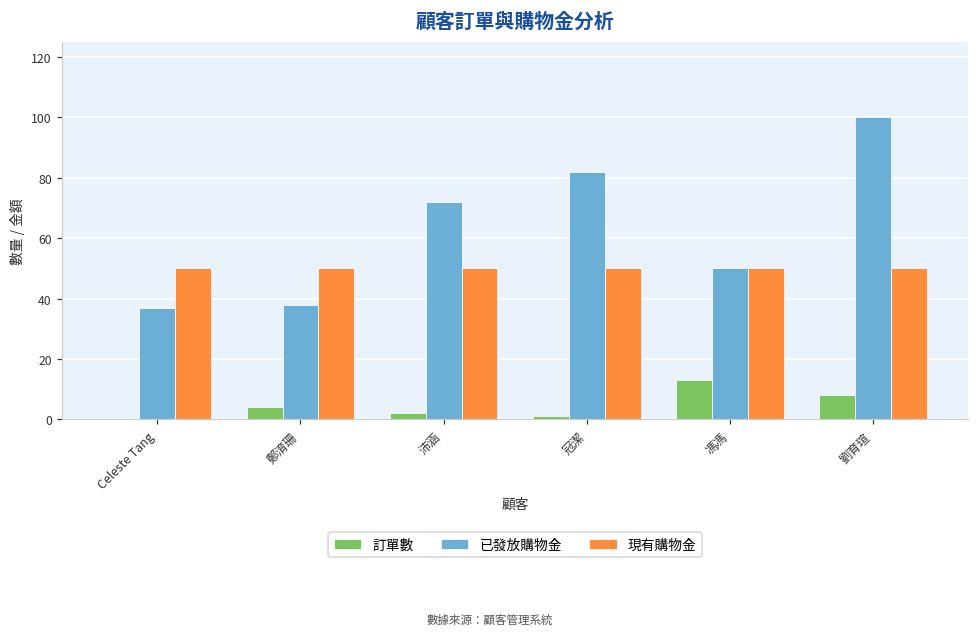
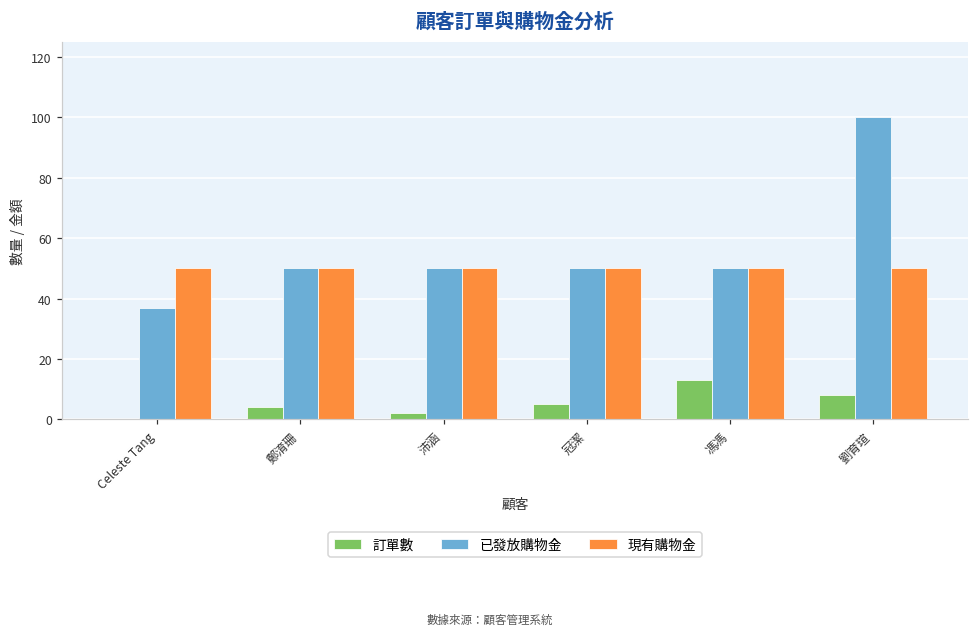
  {
    "訂單數": {
      "Celeste Tang": 0,
      "鄭淯珊": 4,
      "沛涵": 2,
-     "冠潔": 1,
+     "冠潔": 5,
      "馮馮": 13,
      "劉育瑄": 8
    },
    "已發放購物金": {
      "Celeste Tang": 37,
-     "鄭淯珊": 38,
-     "沛涵": 72,
-     "冠潔": 82,
+     "鄭淯珊": 50,
+     "沛涵": 50,
+     "冠潔": 50,
      "馮馮": 50,
      "劉育瑄": 100
    },
    "現有購物金": {
      "Celeste Tang": 50,
      "鄭淯珊": 50,
      "沛涵": 50,
      "冠潔": 50,
      "馮馮": 50,
      "劉育瑄": 50
    }
  }
